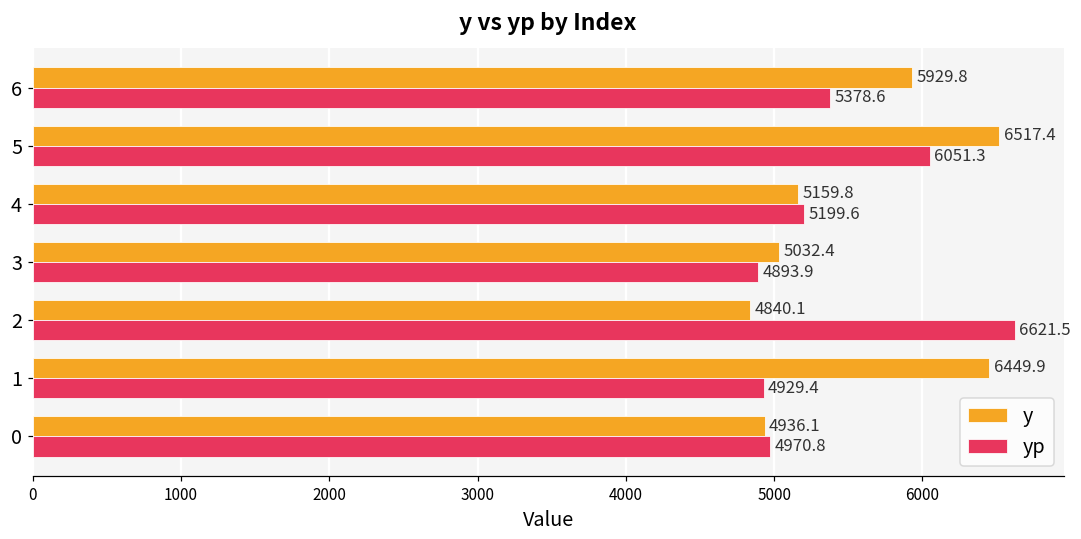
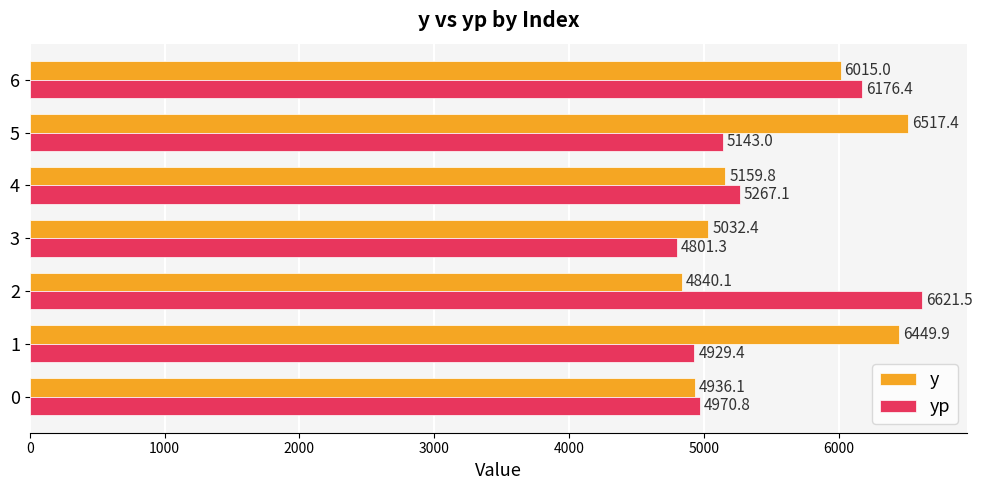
  {
    "y": {
-     "6": 5929.8,
+     "6": 6015.0,
      "5": 6517.4,
      "4": 5159.8,
      "3": 5032.4,
      "2": 4840.1,
      "1": 6449.9,
      "0": 4936.1
    },
    "yp": {
-     "6": 5378.6,
-     "5": 6051.3,
-     "4": 5199.6,
-     "3": 4893.9,
+     "6": 6176.4,
+     "5": 5143.0,
+     "4": 5267.1,
+     "3": 4801.3,
      "2": 6621.5,
      "1": 4929.4,
      "0": 4970.8
    }
  }
